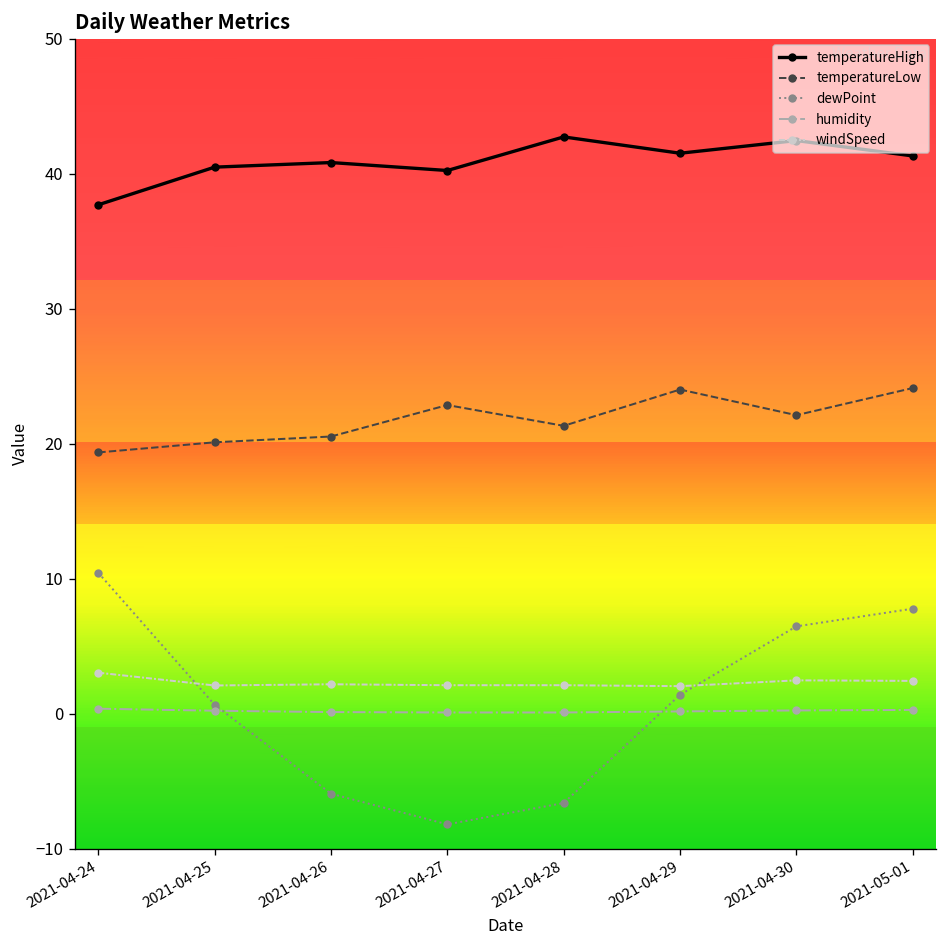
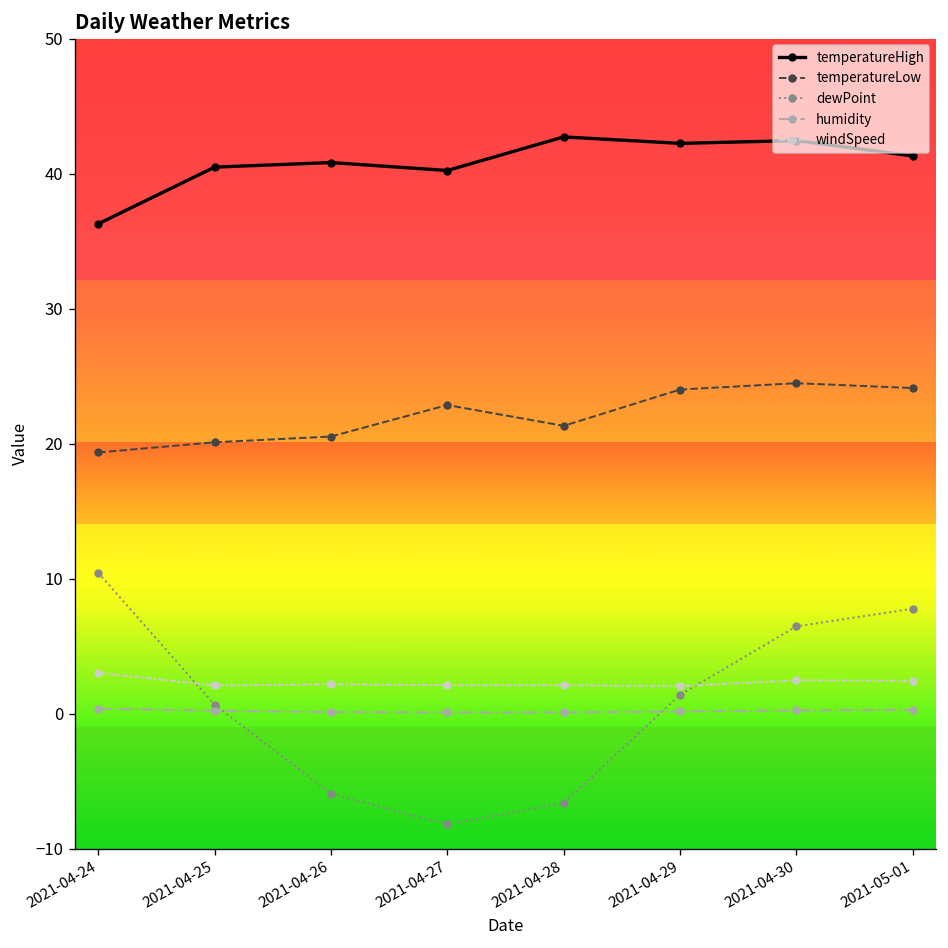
  {
    "temperatureHigh": {
-     "2021-04-24": 37.7,
+     "2021-04-24": 36.3,
      "2021-04-25": 40.5,
      "2021-04-26": 40.8,
      "2021-04-27": 40.2,
      "2021-04-28": 42.7,
-     "2021-04-29": 41.5,
+     "2021-04-29": 42.3,
      "2021-05-01": 41.3
    },
    "temperatureLow": {
      "2021-04-24": 19.4,
      "2021-04-25": 20.1,
      "2021-04-26": 20.5,
      "2021-04-27": 22.9,
      "2021-04-28": 21.3,
      "2021-04-29": 24.0,
-     "2021-04-30": 22.1,
+     "2021-04-30": 24.5,
      "2021-05-01": 24.1
    }
  }
